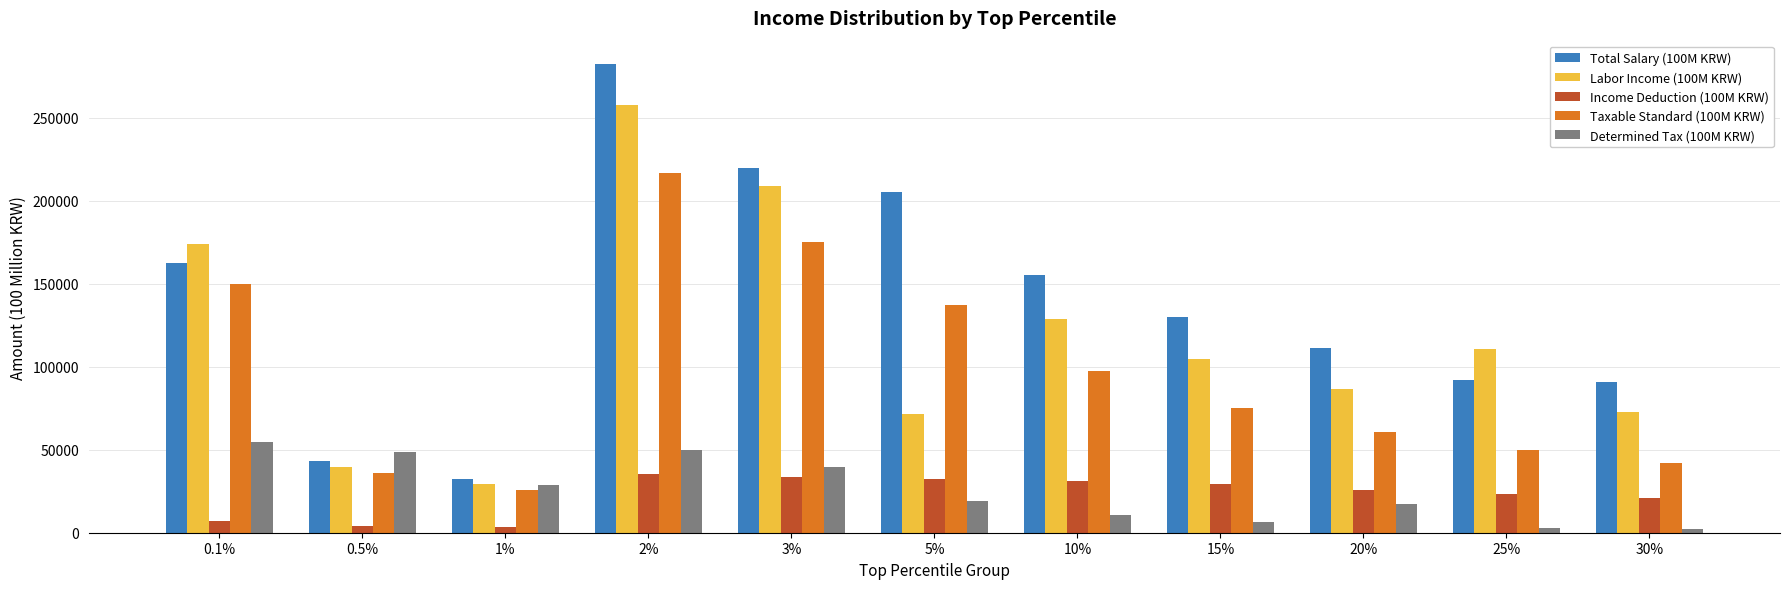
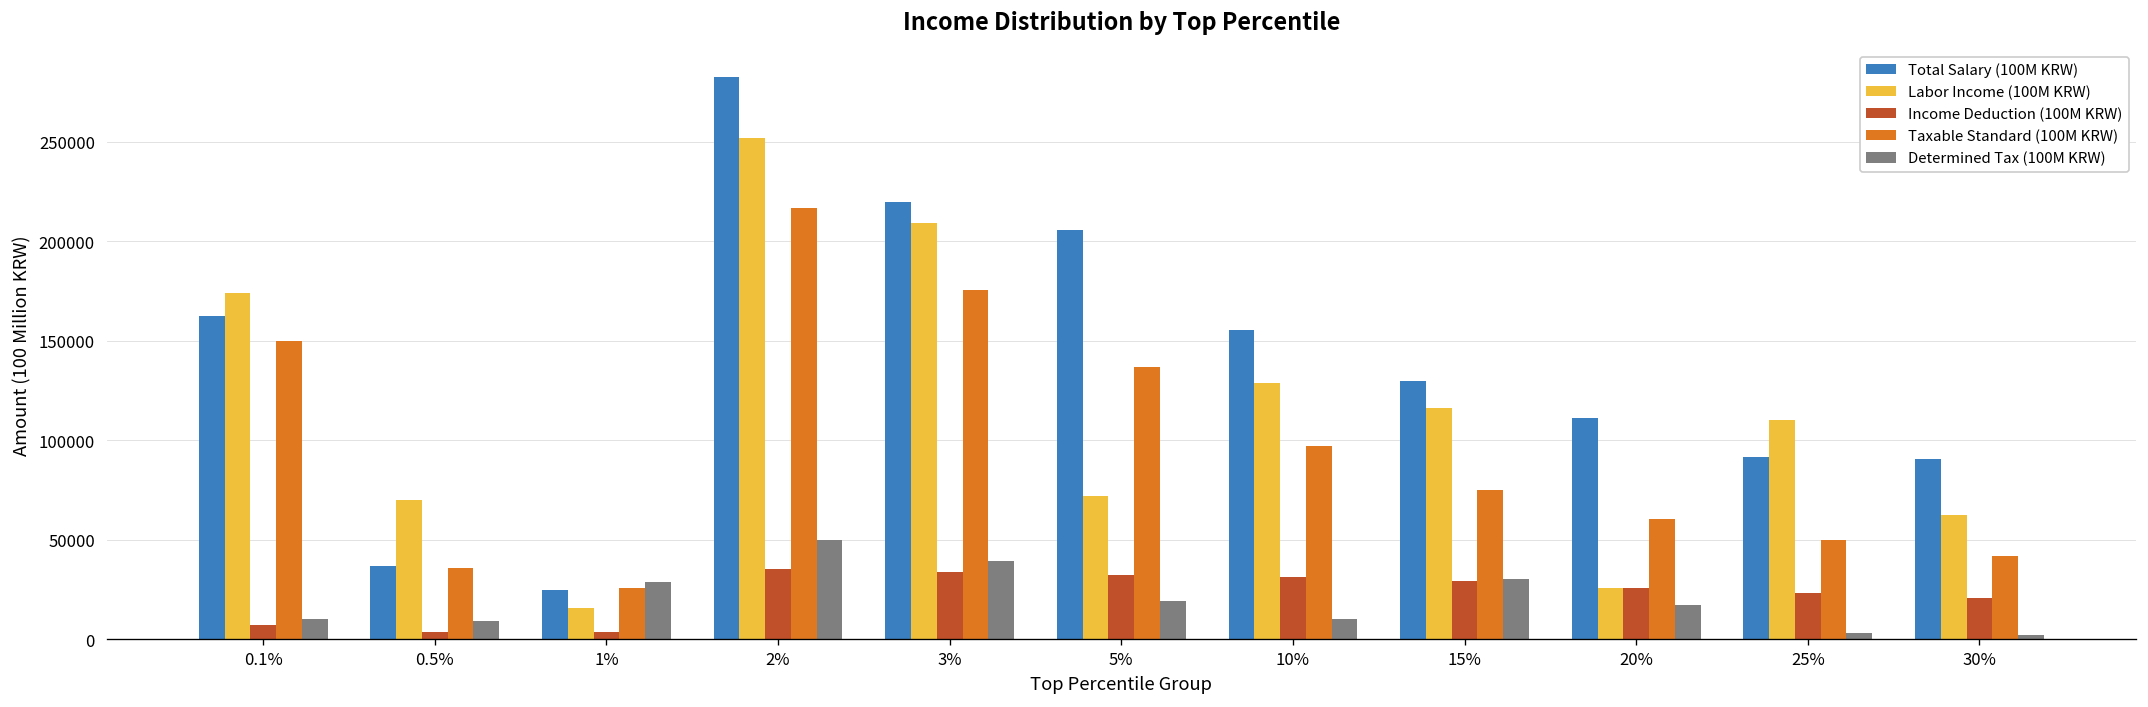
  {
    "Total Salary (100M KRW)": {
      "0.1%": 162000,
-     "0.5%": 43000,
-     "1%": 32000,
+     "0.5%": 37000,
+     "1%": 25000,
      "2%": 282000,
      "3%": 219000,
      "5%": 205000,
      "10%": 155000,
      "15%": 130000,
      "20%": 111000,
      "25%": 92000,
      "30%": 91000
    },
    "Labor Income (100M KRW)": {
      "0.1%": 174000,
-     "0.5%": 40000,
-     "1%": 29000,
-     "2%": 258000,
+     "0.5%": 70000,
+     "1%": 16000,
+     "2%": 252000,
      "3%": 209000,
      "5%": 72000,
      "10%": 129000,
-     "15%": 105000,
-     "20%": 87000,
+     "15%": 116000,
+     "20%": 26000,
      "25%": 110000,
-     "30%": 73000
+     "30%": 63000
    },
    "Determined Tax (100M KRW)": {
-     "0.1%": 55000,
-     "0.5%": 49000,
+     "0.1%": 10000,
+     "0.5%": 9000,
      "1%": 29000,
      "2%": 50000,
      "3%": 39000,
      "5%": 19000,
      "10%": 10000,
-     "15%": 6000,
+     "15%": 31000,
      "20%": 17000,
      "25%": 3000,
      "30%": 2000
    }
  }
